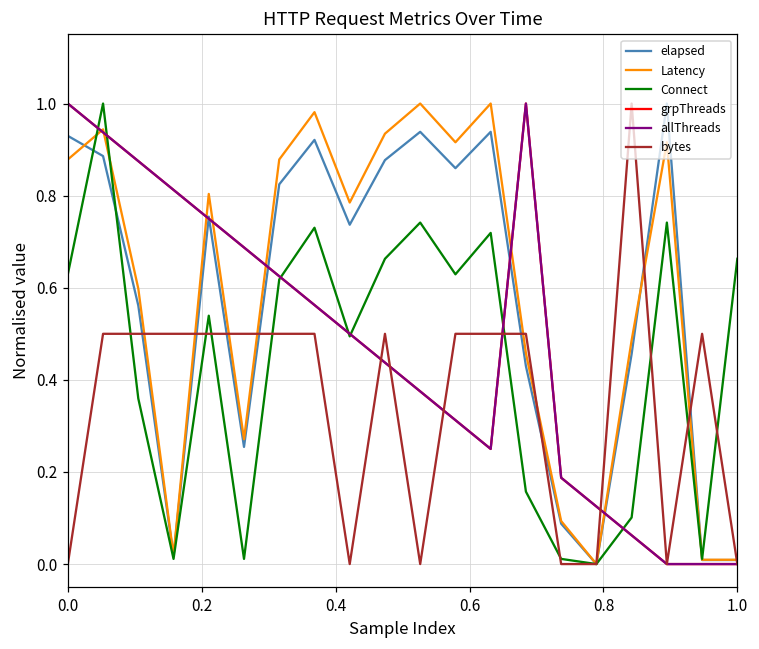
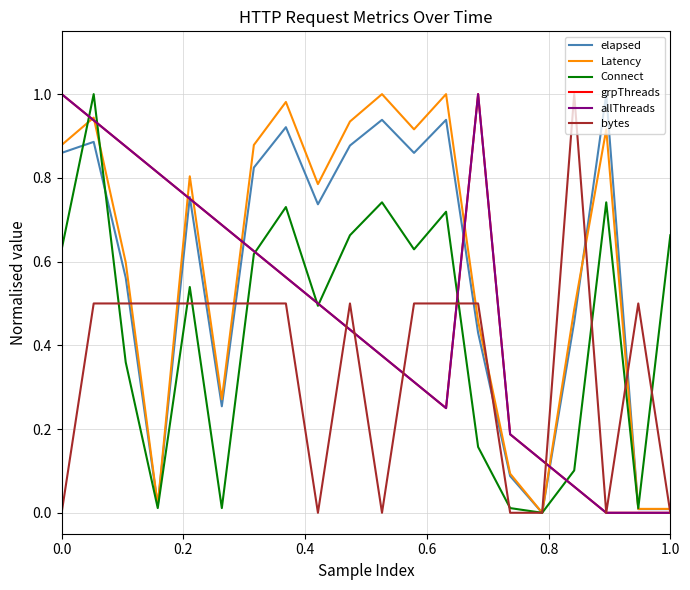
  {
    "elapsed": {
-     "0.0": 0.93
+     "0.0": 0.86
    },
    "Latency": {
      "0.0": 0.88
    },
    "Connect": {
      "0.0": 0.63,
      "1.0": 0.66
    },
    "allThreads": {
      "0.0": 1.00
    },
    "bytes": {
      "0.0": 0.00
    }
  }
